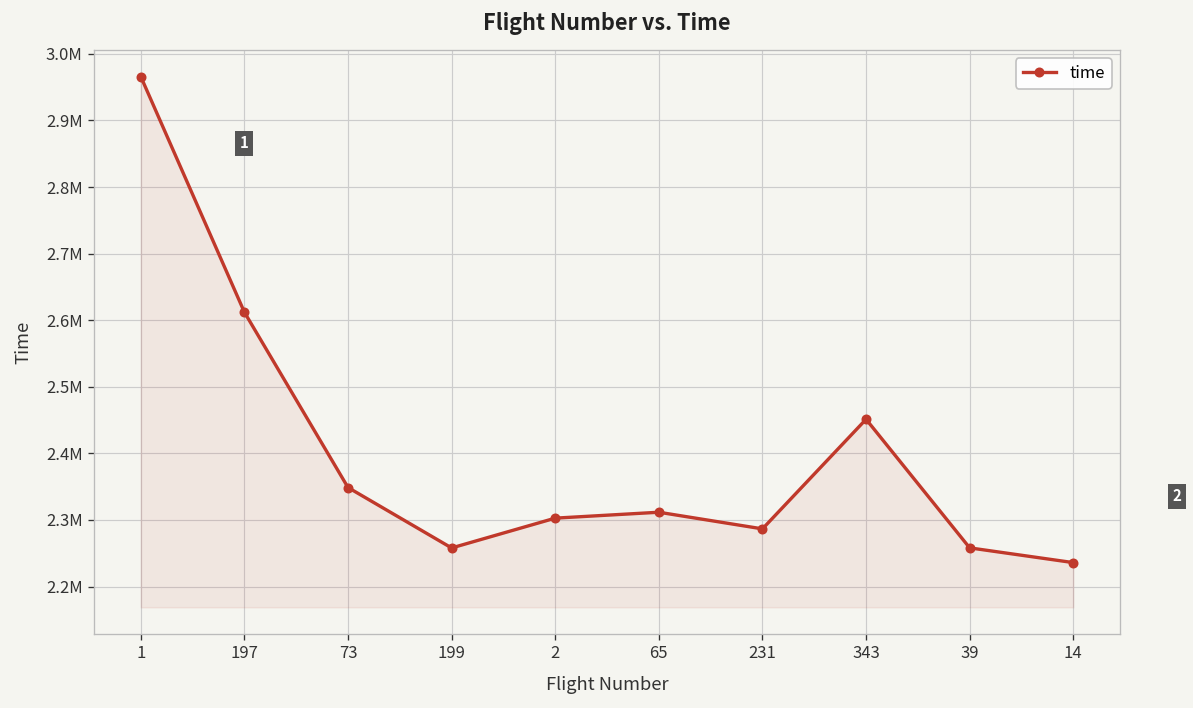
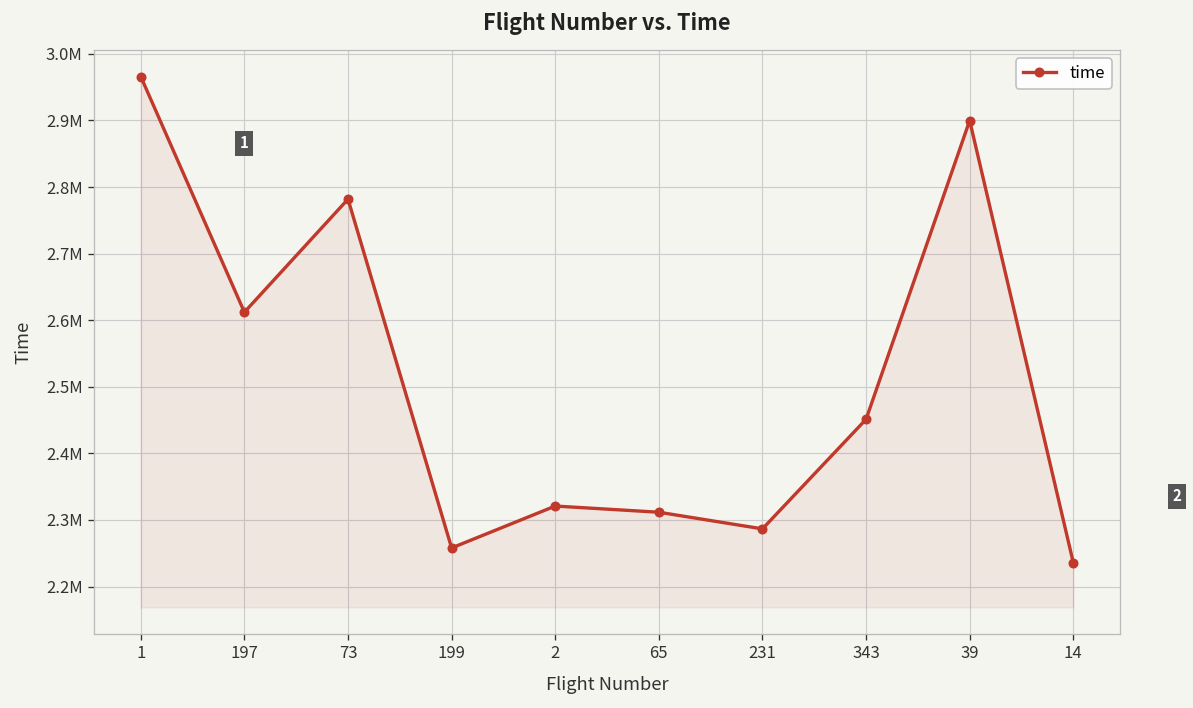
  {
    "1": 2970000,
    "197": 2610000,
-   "73": 2350000,
+   "73": 2780000,
    "199": 2260000,
-   "2": 2300000,
+   "2": 2320000,
    "65": 2310000,
    "231": 2290000,
    "343": 2450000,
-   "39": 2260000,
+   "39": 2900000,
    "14": 2240000
  }
